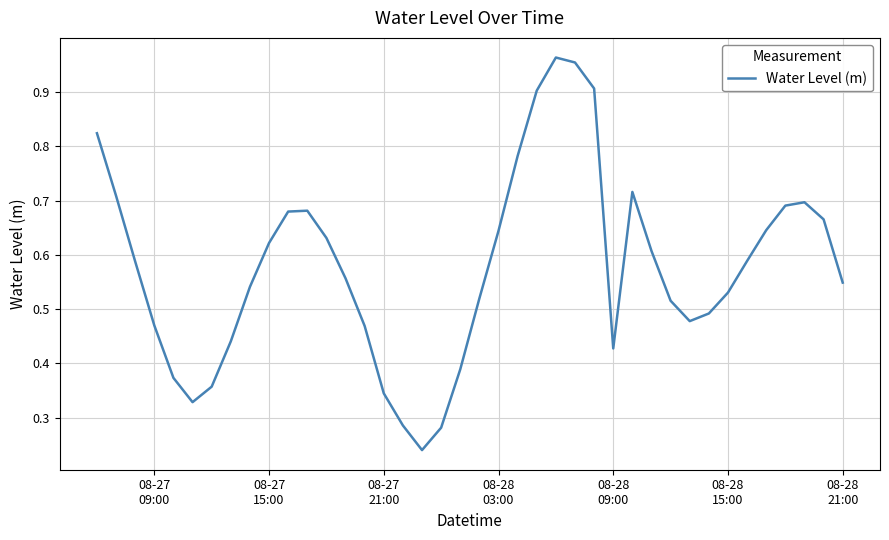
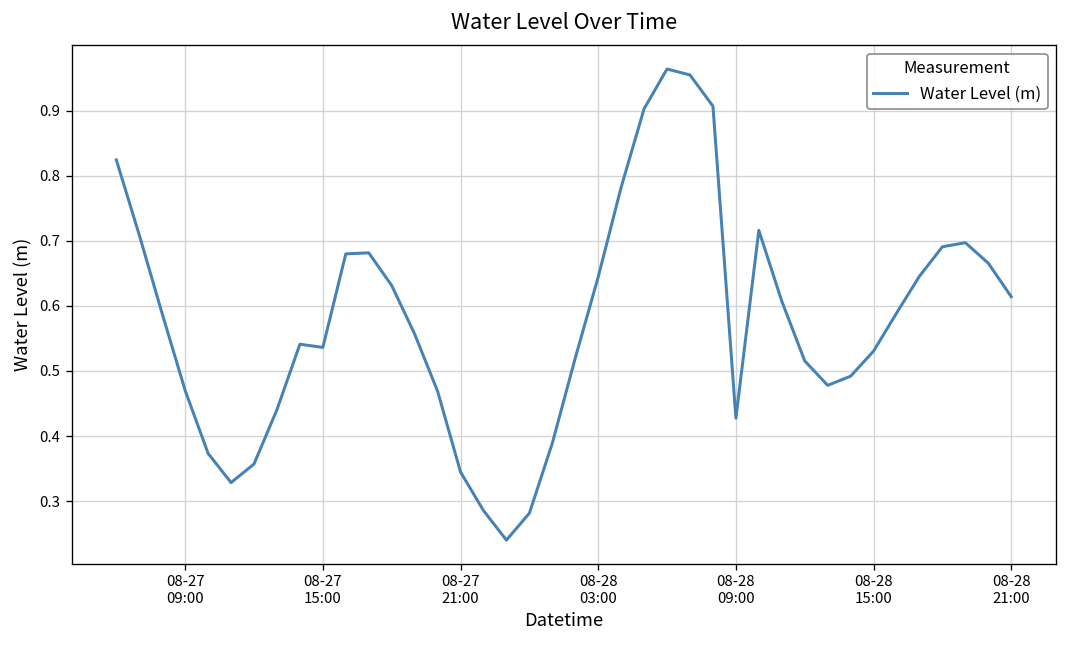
  {
    "08-27 09:00": 0.47,
-   "08-27 15:00": 0.62,
+   "08-27 15:00": 0.54,
    "08-27 21:00": 0.34,
    "08-28 03:00": 0.64,
    "08-28 09:00": 0.43,
    "08-28 15:00": 0.53,
-   "08-28 21:00": 0.55
+   "08-28 21:00": 0.61
  }
